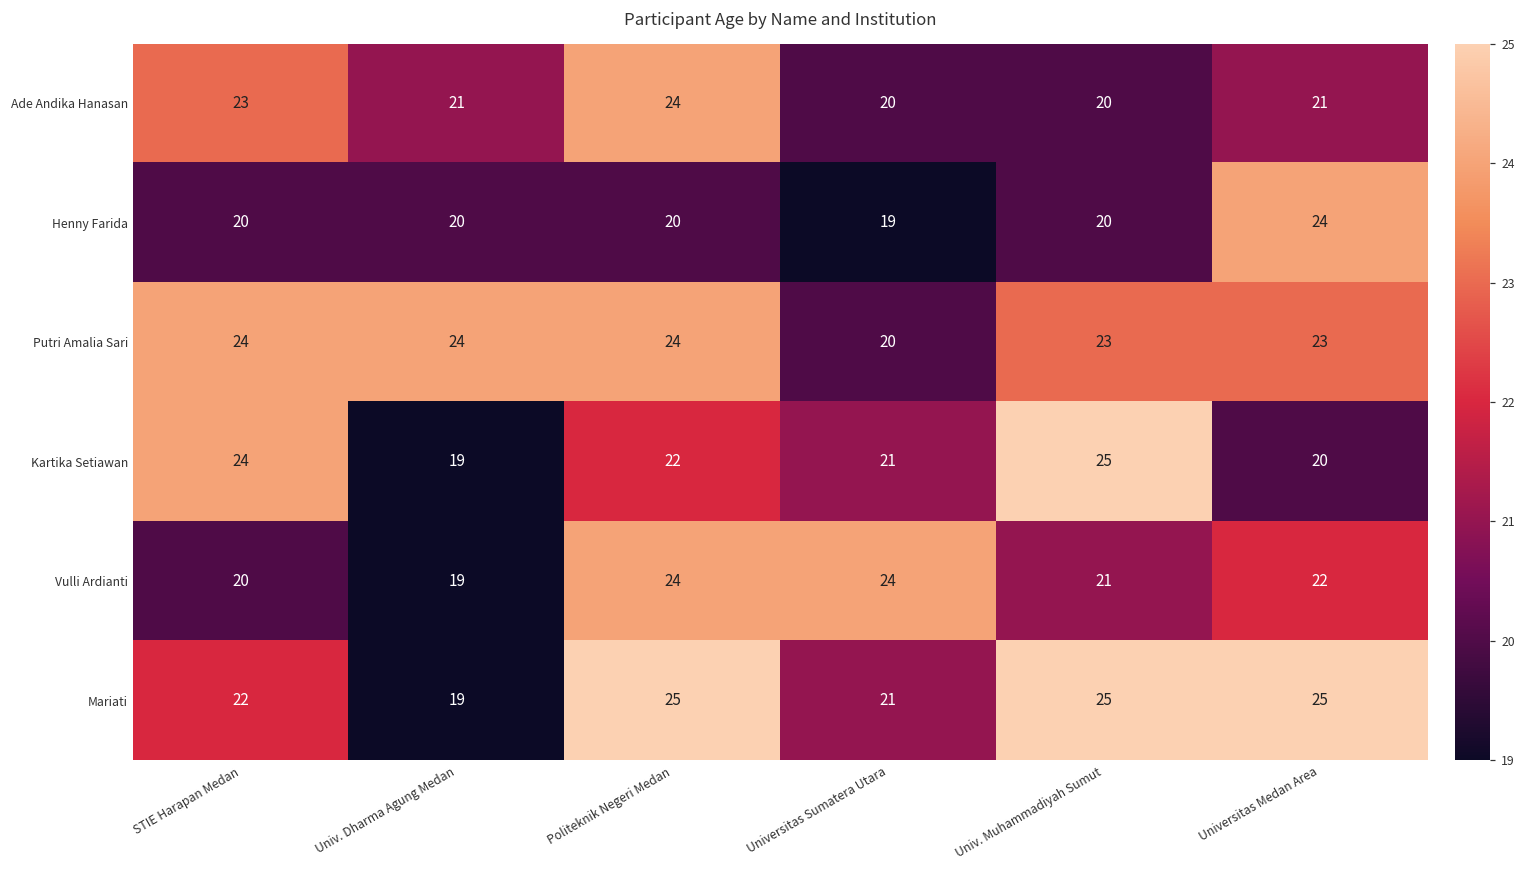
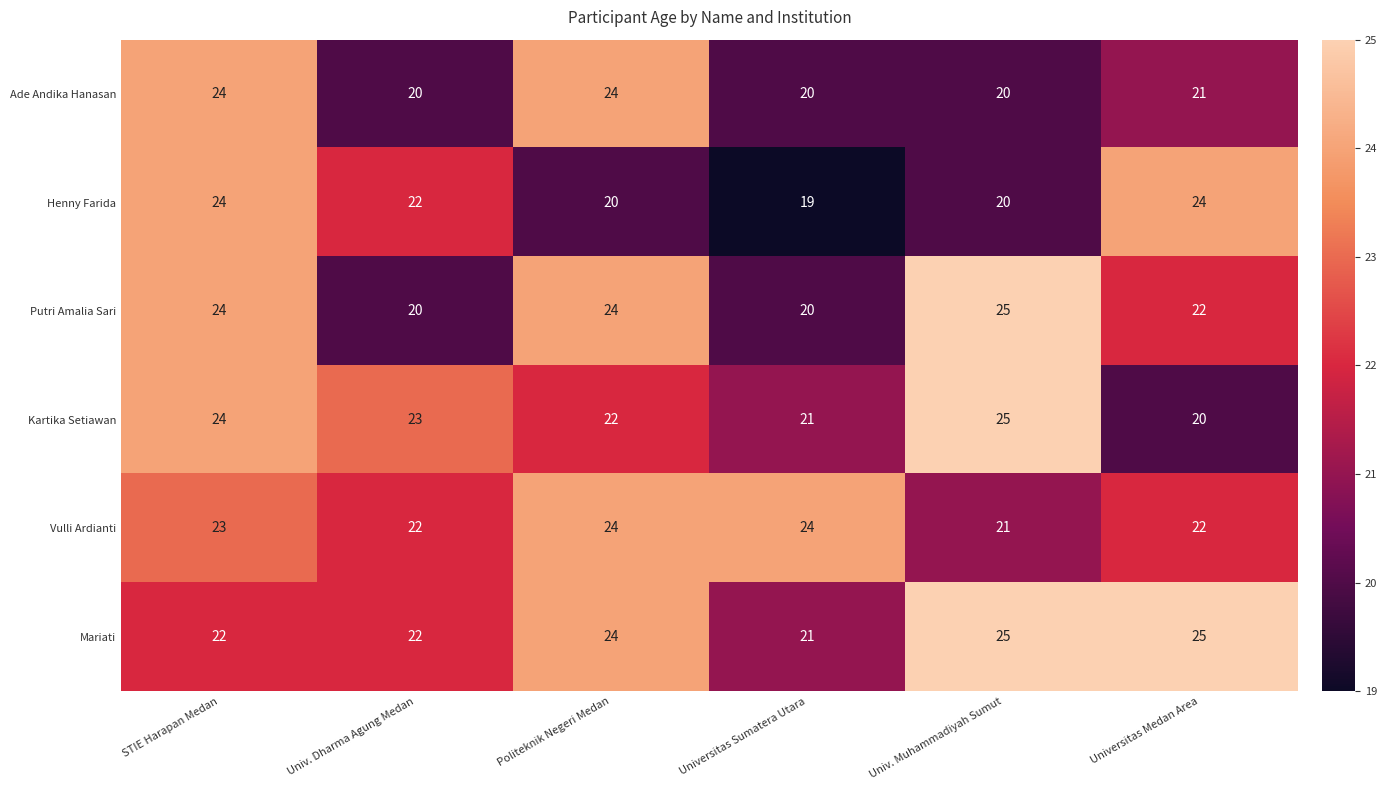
  {
    "Ade Andika Hanasan": {
-     "STIE Harapan Medan": 23,
-     "Univ. Dharma Agung Medan": 21,
+     "STIE Harapan Medan": 24,
+     "Univ. Dharma Agung Medan": 20,
      "Politeknik Negeri Medan": 24,
      "Universitas Sumatera Utara": 20,
      "Univ. Muhammadiyah Sumut": 20,
      "Universitas Medan Area": 21
    },
    "Henny Farida": {
-     "STIE Harapan Medan": 20,
-     "Univ. Dharma Agung Medan": 20,
+     "STIE Harapan Medan": 24,
+     "Univ. Dharma Agung Medan": 22,
      "Politeknik Negeri Medan": 20,
      "Universitas Sumatera Utara": 19,
      "Univ. Muhammadiyah Sumut": 20,
      "Universitas Medan Area": 24
    },
    "Putri Amalia Sari": {
      "STIE Harapan Medan": 24,
-     "Univ. Dharma Agung Medan": 24,
+     "Univ. Dharma Agung Medan": 20,
      "Politeknik Negeri Medan": 24,
      "Universitas Sumatera Utara": 20,
-     "Univ. Muhammadiyah Sumut": 23,
-     "Universitas Medan Area": 23
+     "Univ. Muhammadiyah Sumut": 25,
+     "Universitas Medan Area": 22
    },
    "Kartika Setiawan": {
      "STIE Harapan Medan": 24,
-     "Univ. Dharma Agung Medan": 19,
+     "Univ. Dharma Agung Medan": 23,
      "Politeknik Negeri Medan": 22,
      "Universitas Sumatera Utara": 21,
      "Univ. Muhammadiyah Sumut": 25,
      "Universitas Medan Area": 20
    },
    "Vulli Ardianti": {
-     "STIE Harapan Medan": 20,
-     "Univ. Dharma Agung Medan": 19,
+     "STIE Harapan Medan": 23,
+     "Univ. Dharma Agung Medan": 22,
      "Politeknik Negeri Medan": 24,
      "Universitas Sumatera Utara": 24,
      "Univ. Muhammadiyah Sumut": 21,
      "Universitas Medan Area": 22
    },
    "Mariati": {
      "STIE Harapan Medan": 22,
-     "Univ. Dharma Agung Medan": 19,
-     "Politeknik Negeri Medan": 25,
+     "Univ. Dharma Agung Medan": 22,
+     "Politeknik Negeri Medan": 24,
      "Universitas Sumatera Utara": 21,
      "Univ. Muhammadiyah Sumut": 25,
      "Universitas Medan Area": 25
    }
  }
